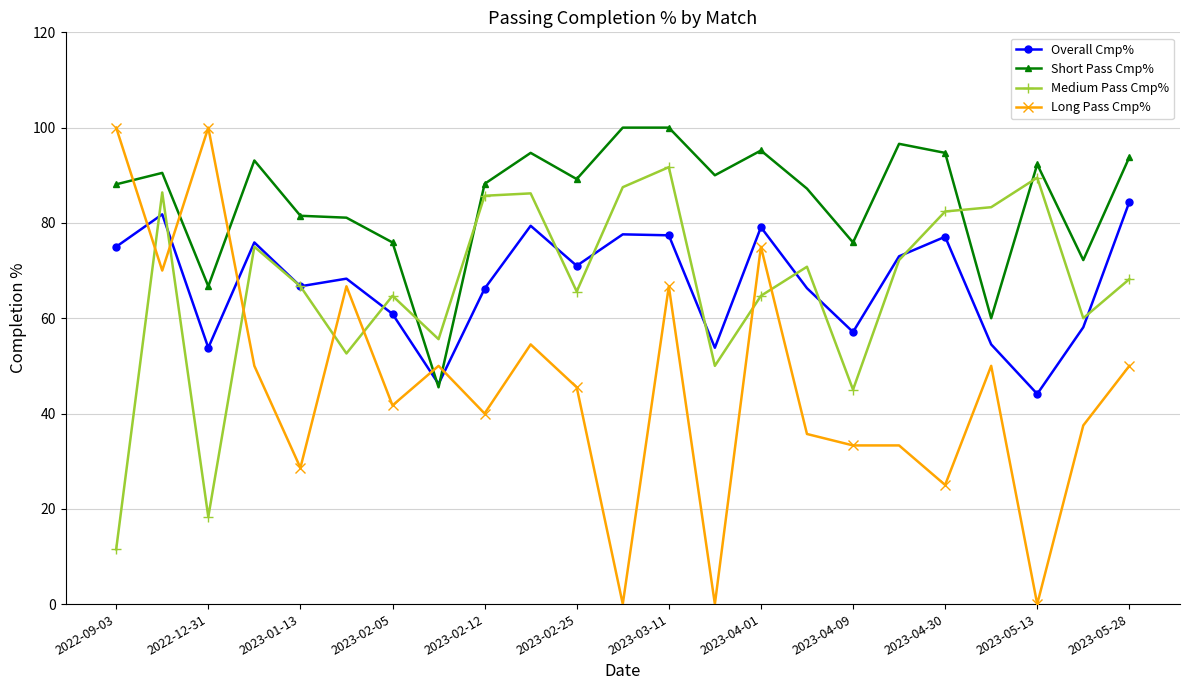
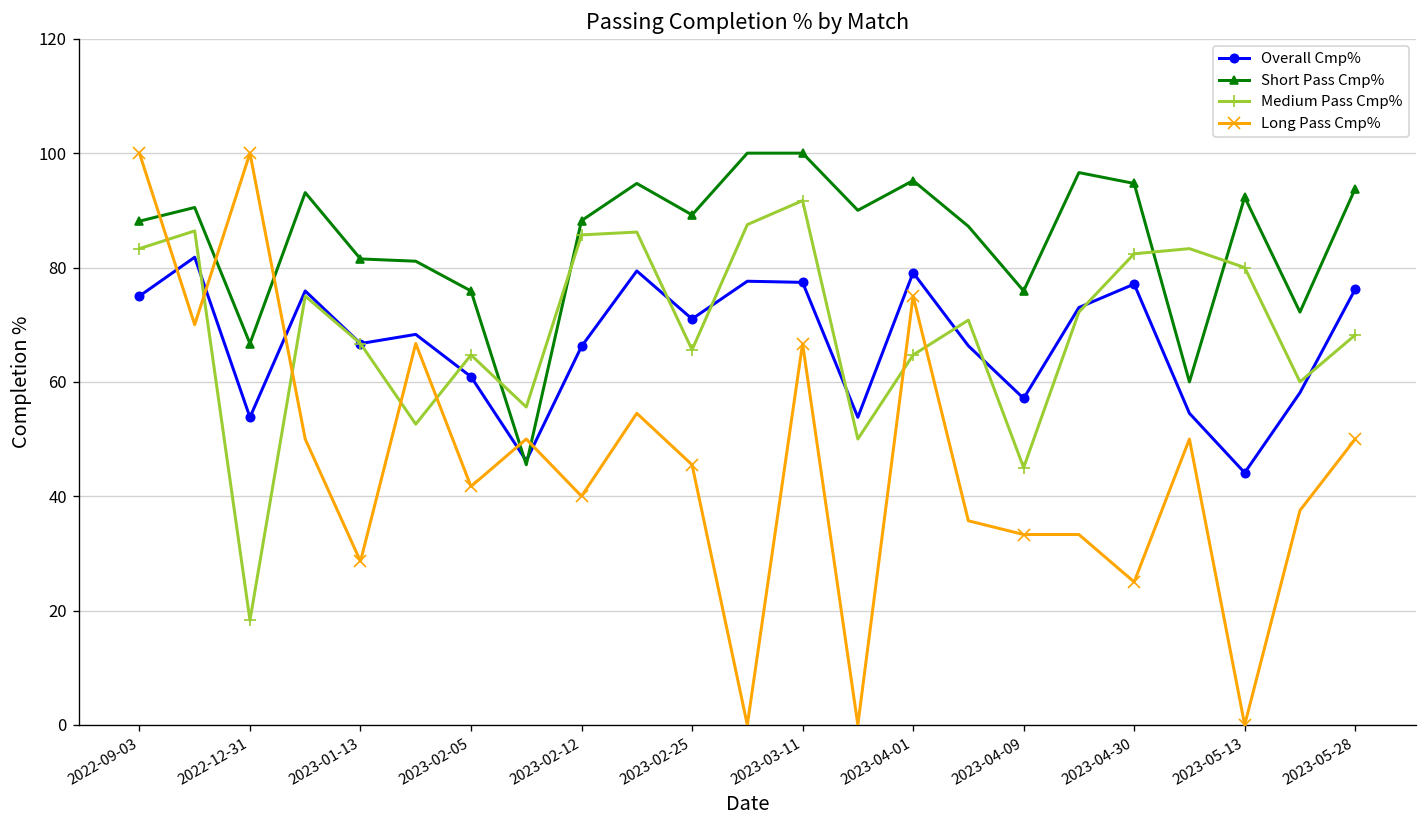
  {
    "Overall Cmp%": {
      "2022-09-03": 75,
      "2022-12-31": 54,
      "2023-02-05": 61,
      "2023-02-12": 66,
      "2023-02-25": 71,
      "2023-03-11": 77,
      "2023-04-01": 79,
      "2023-04-09": 57,
      "2023-04-30": 77,
      "2023-05-13": 44,
-     "2023-05-28": 84
+     "2023-05-28": 76
    },
    "Short Pass Cmp%": {
      "2022-09-03": 88,
      "2022-12-31": 67,
      "2023-01-13": 82,
      "2023-02-05": 76,
      "2023-02-12": 88,
      "2023-02-25": 89,
      "2023-03-11": 100,
      "2023-04-01": 95,
      "2023-04-09": 76,
      "2023-04-30": 95,
      "2023-05-13": 92,
      "2023-05-28": 94
    },
    "Medium Pass Cmp%": {
-     "2022-09-03": 12,
+     "2022-09-03": 83,
      "2022-12-31": 18,
      "2023-02-05": 65,
      "2023-02-12": 86,
      "2023-02-25": 66,
      "2023-03-11": 92,
      "2023-04-01": 65,
      "2023-04-09": 45,
      "2023-04-30": 82,
-     "2023-05-13": 90,
+     "2023-05-13": 80,
      "2023-05-28": 68
    },
    "Long Pass Cmp%": {
      "2022-09-03": 100,
      "2022-12-31": 100,
      "2023-01-13": 29,
      "2023-02-05": 42,
      "2023-02-12": 40,
      "2023-02-25": 46,
      "2023-03-11": 67,
      "2023-04-01": 75,
      "2023-04-09": 33,
      "2023-04-30": 25,
      "2023-05-13": 0,
      "2023-05-28": 50
    }
  }
